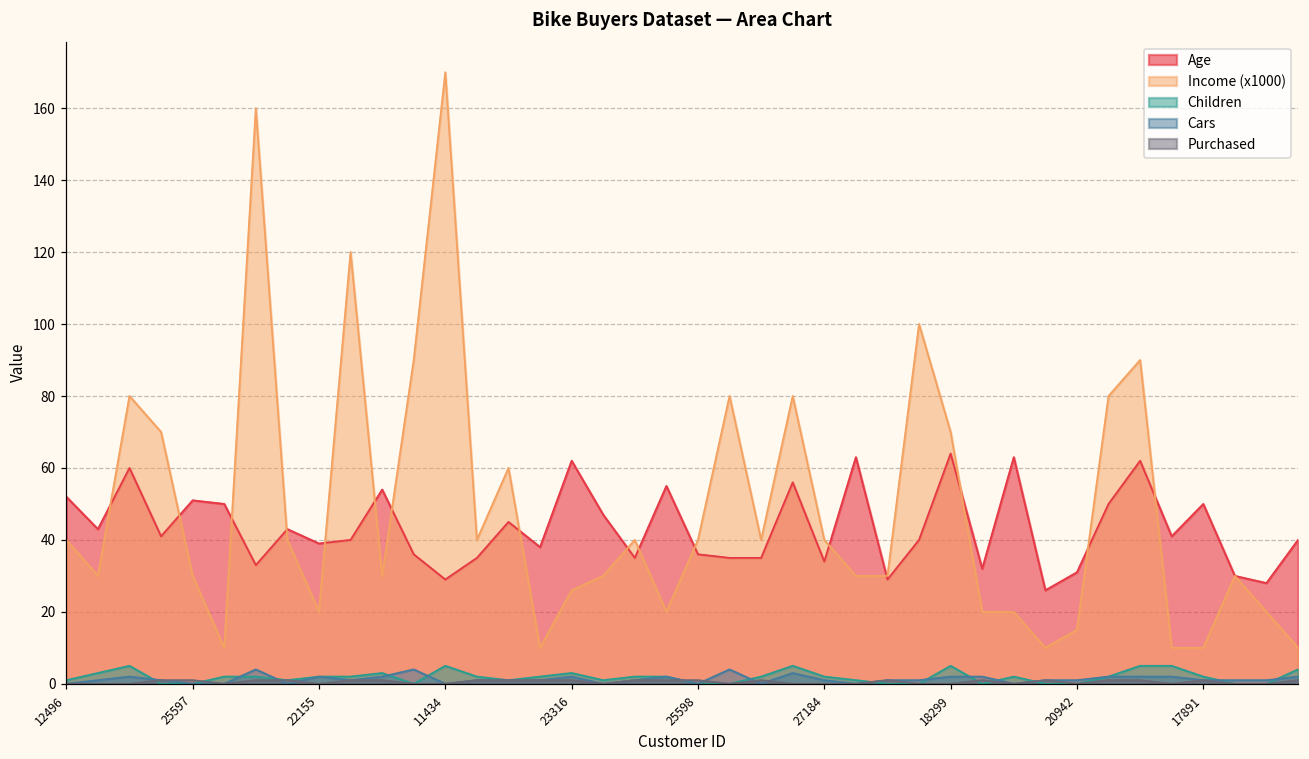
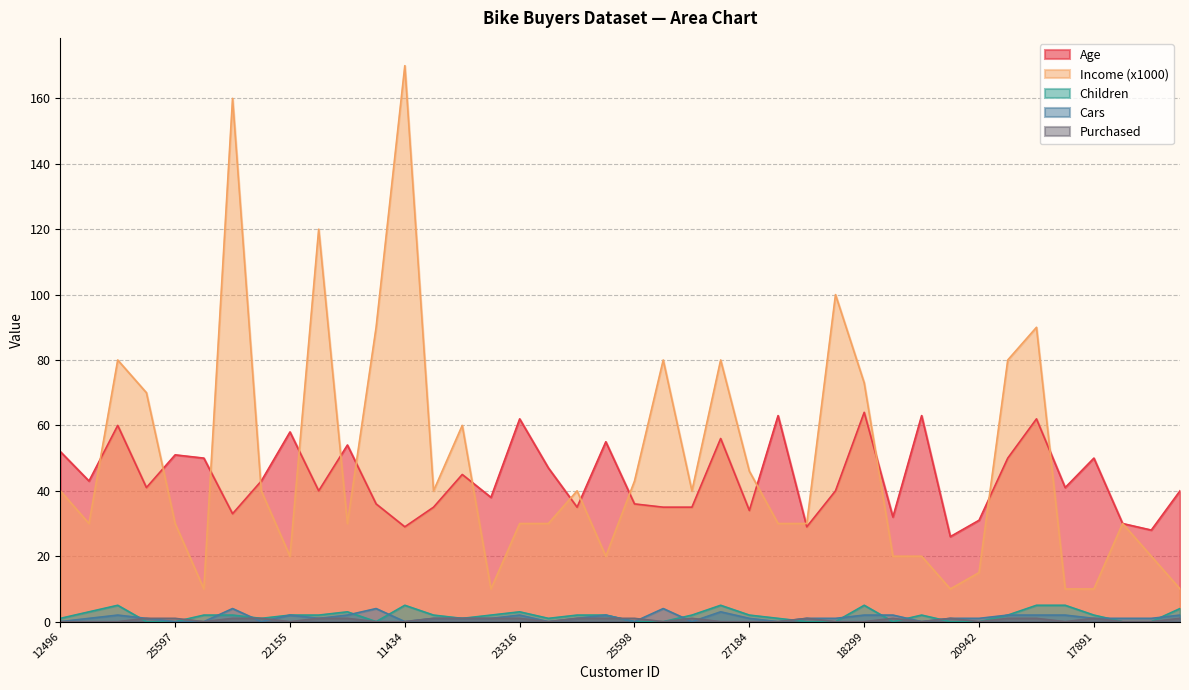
  {
    "Age": {
      "12496": 52,
      "25597": 51,
-     "22155": 39,
+     "22155": 58,
      "11434": 29,
      "23316": 62,
      "25598": 36,
      "27184": 34,
      "18299": 64,
      "20942": 31,
      "17891": 50
    },
    "Income (x1000)": {
      "12496": 40,
      "25597": 30,
      "22155": 20,
      "11434": 170,
-     "23316": 26,
-     "25598": 40,
-     "27184": 40,
-     "18299": 70,
+     "23316": 30,
+     "25598": 43,
+     "27184": 46,
+     "18299": 73,
      "20942": 15,
      "17891": 10
    }
  }
